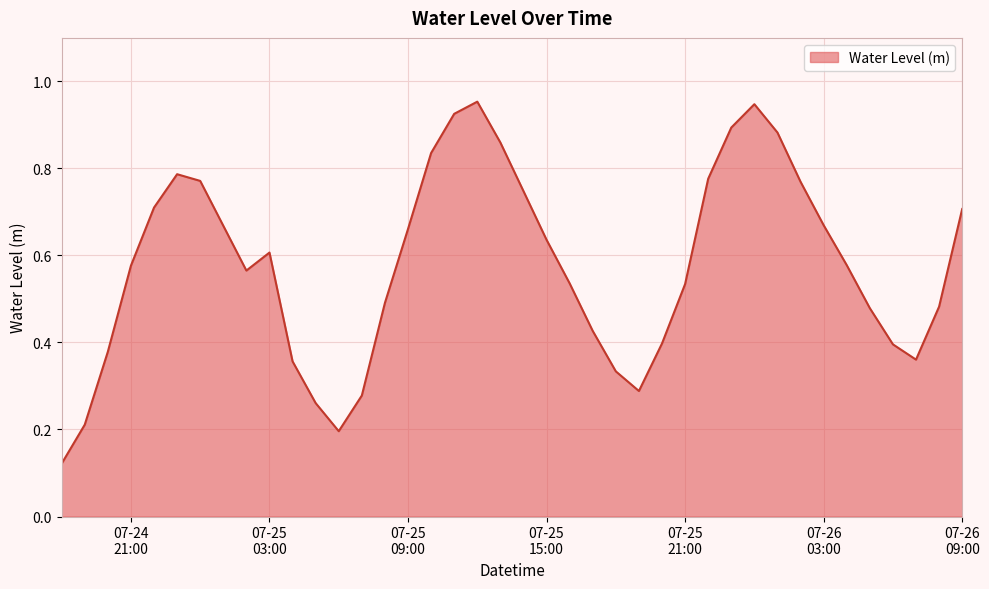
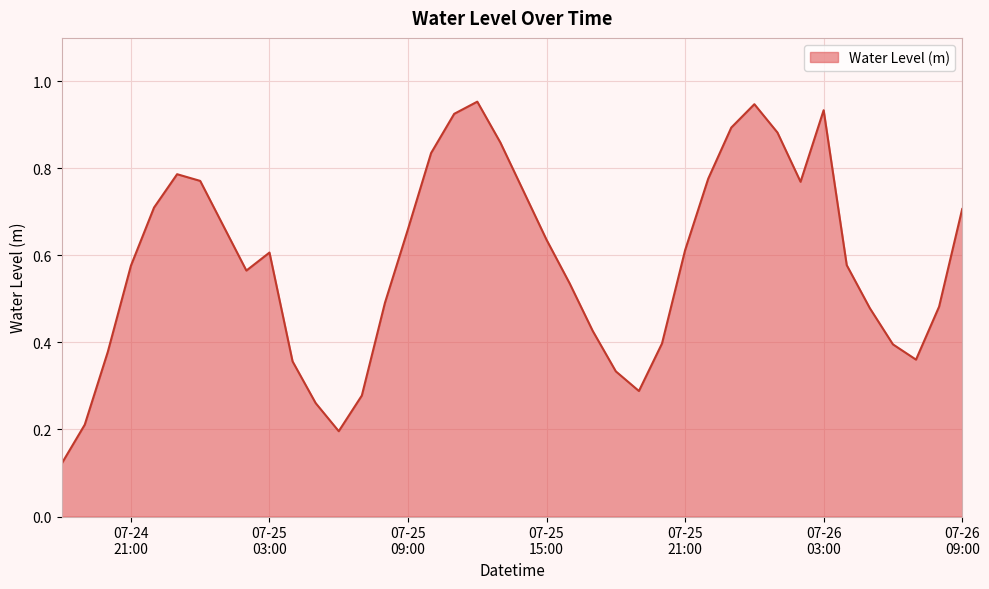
  {
    "07-24 21:00": 0.58,
    "07-25 03:00": 0.61,
    "07-25 09:00": 0.66,
    "07-25 15:00": 0.64,
-   "07-25 21:00": 0.53,
-   "07-26 03:00": 0.67,
+   "07-25 21:00": 0.61,
+   "07-26 03:00": 0.93,
    "07-26 09:00": 0.71
  }
